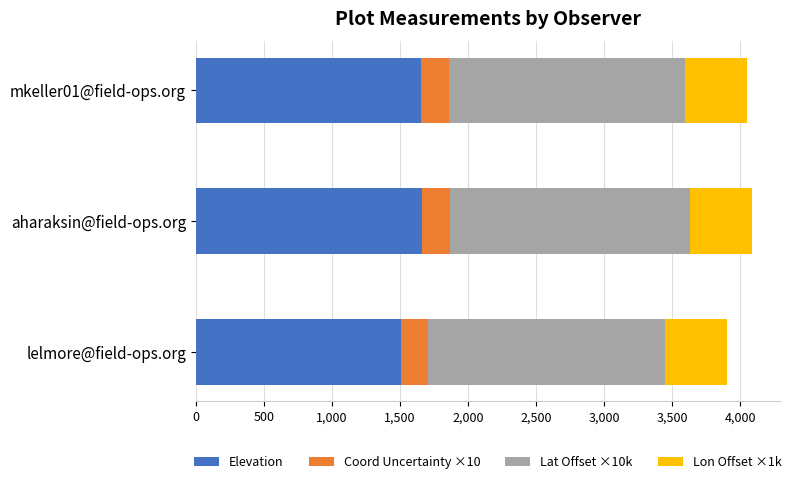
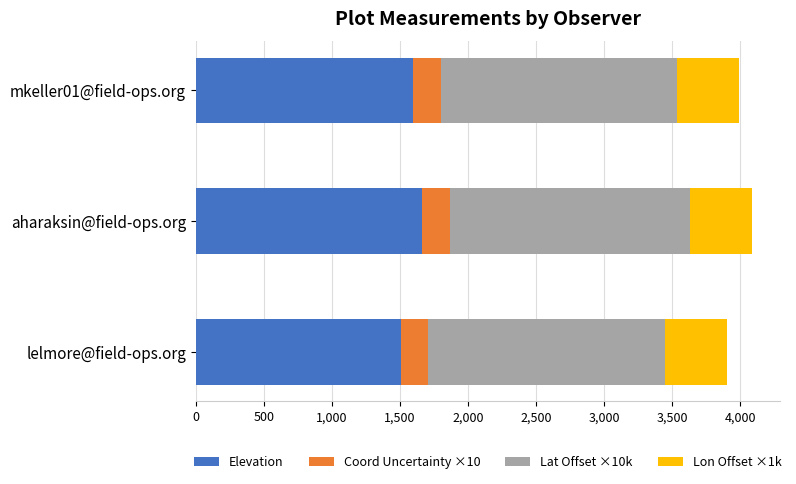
  {
    "Elevation": {
-     "mkeller01@field-ops.org": "1,660",
+     "mkeller01@field-ops.org": "1,600",
      "aharaksin@field-ops.org": "1,660",
      "lelmore@field-ops.org": "1,510"
    },
    "Coord Uncertainty ×10": {
      "mkeller01@field-ops.org": "200",
      "aharaksin@field-ops.org": "200",
      "lelmore@field-ops.org": "200"
    },
    "Lat Offset ×10k": {
      "mkeller01@field-ops.org": "1,740",
      "aharaksin@field-ops.org": "1,770",
      "lelmore@field-ops.org": "1,740"
    },
    "Lon Offset ×1k": {
      "mkeller01@field-ops.org": "460",
      "aharaksin@field-ops.org": "460",
      "lelmore@field-ops.org": "450"
    }
  }
